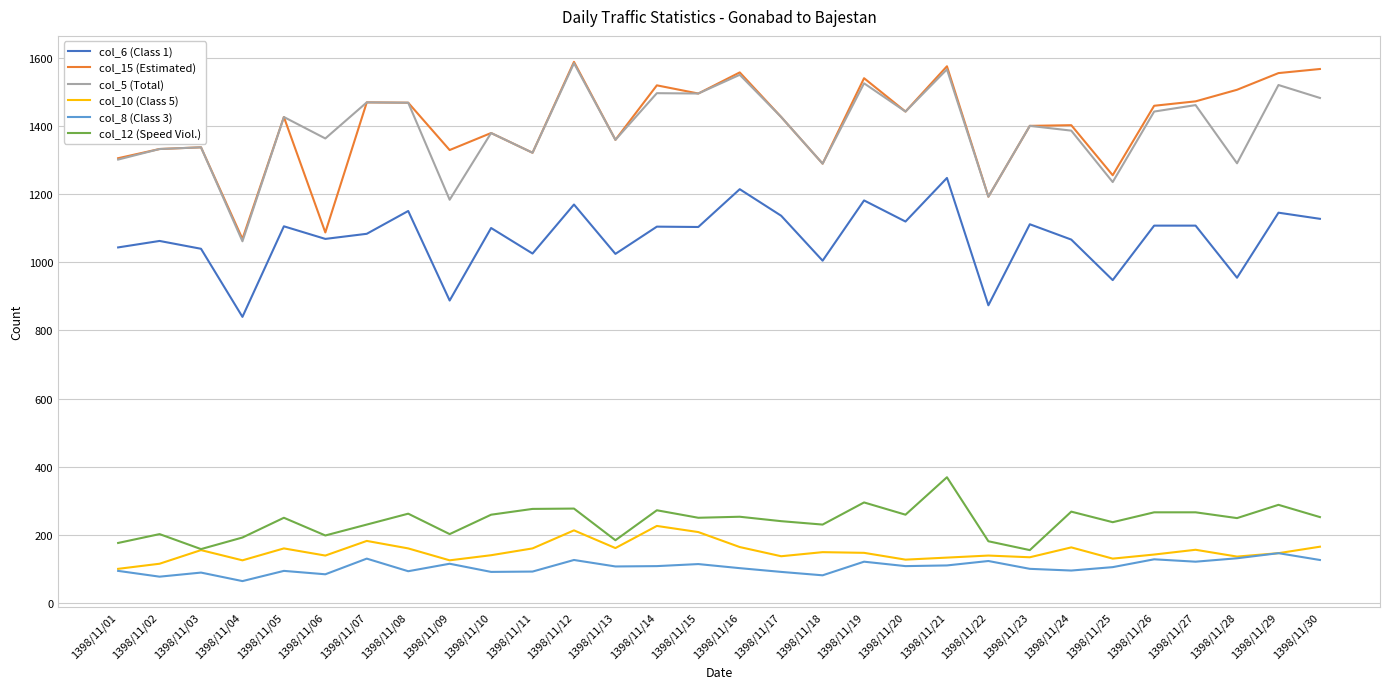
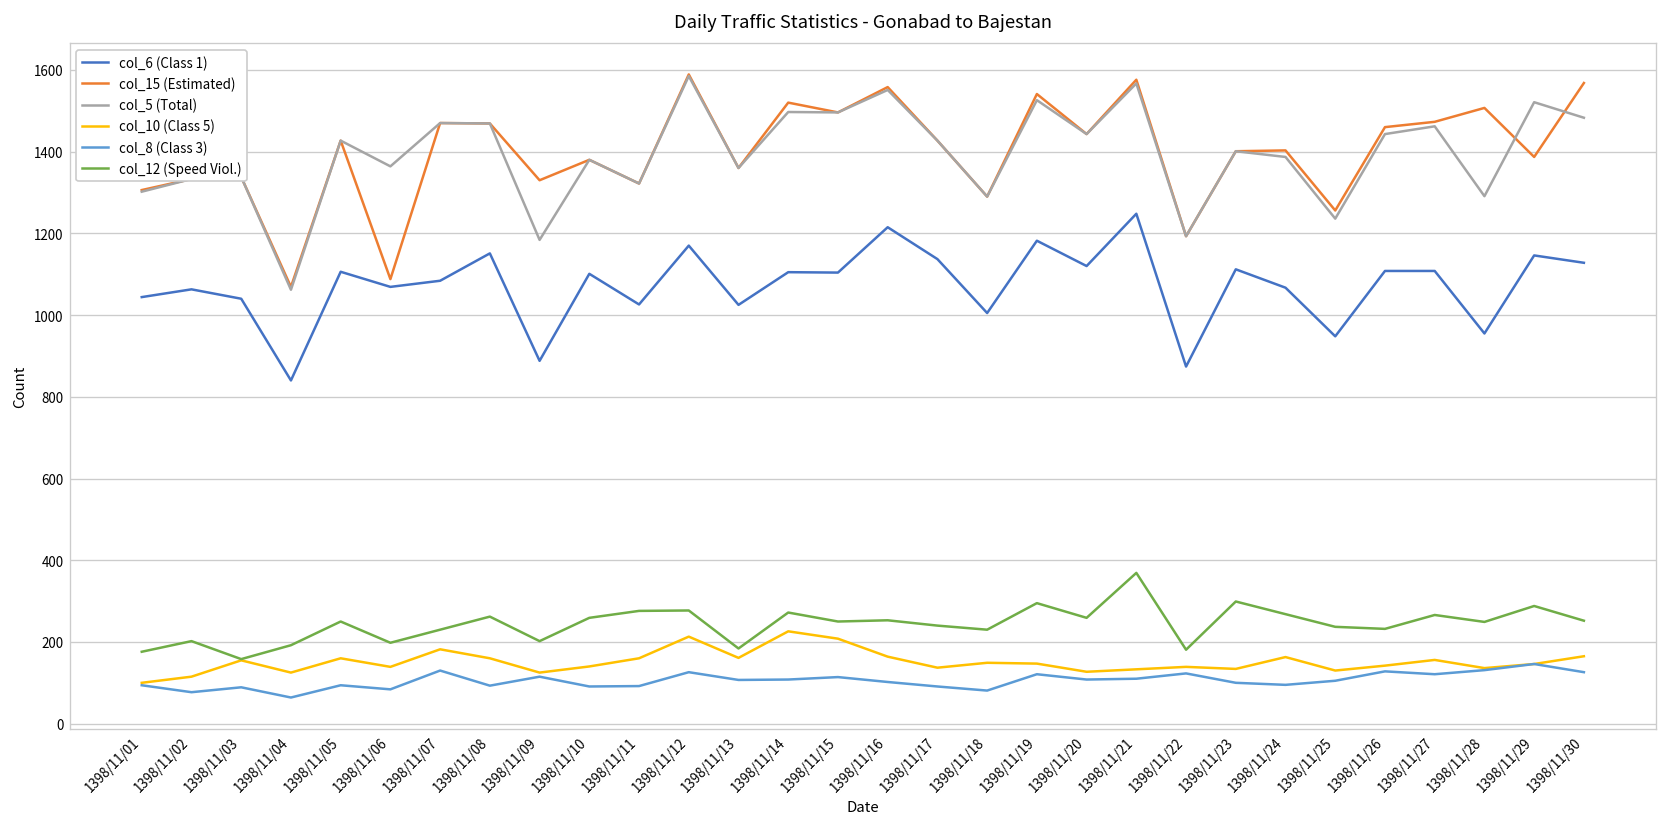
  {
    "col_15 (Estimated)": {
      "1398/11/06": 1090,
      "1398/11/09": 1330,
      "1398/11/14": 1520,
      "1398/11/19": 1540,
      "1398/11/21": 1580,
      "1398/11/24": 1400,
      "1398/11/25": 1260,
      "1398/11/26": 1460,
      "1398/11/27": 1470,
      "1398/11/28": 1510,
-     "1398/11/29": 1560,
+     "1398/11/29": 1390,
      "1398/11/30": 1570
    },
    "col_5 (Total)": {
      "1398/11/06": 1360,
      "1398/11/09": 1180,
      "1398/11/14": 1500,
      "1398/11/19": 1530,
      "1398/11/21": 1570,
      "1398/11/24": 1390,
      "1398/11/25": 1240,
      "1398/11/26": 1440,
      "1398/11/27": 1460,
      "1398/11/28": 1290,
      "1398/11/29": 1520,
      "1398/11/30": 1480
    },
    "col_10 (Class 5)": {
      "1398/11/02": 120,
      "1398/11/04": 130,
      "1398/11/05": 160,
      "1398/11/06": 140,
      "1398/11/07": 180,
      "1398/11/08": 160,
      "1398/11/09": 130,
      "1398/11/10": 140,
      "1398/11/11": 160,
      "1398/11/12": 210,
      "1398/11/13": 160,
      "1398/11/14": 230,
      "1398/11/15": 210,
      "1398/11/16": 160,
      "1398/11/17": 140,
      "1398/11/18": 150,
      "1398/11/19": 150,
      "1398/11/20": 130,
      "1398/11/21": 130,
      "1398/11/22": 140,
      "1398/11/23": 130,
      "1398/11/24": 160,
      "1398/11/25": 130,
      "1398/11/26": 140,
      "1398/11/27": 160,
      "1398/11/30": 170
    },
    "col_12 (Speed Viol.)": {
      "1398/11/01": 180,
      "1398/11/02": 200,
      "1398/11/04": 190,
      "1398/11/05": 250,
      "1398/11/06": 200,
      "1398/11/07": 230,
      "1398/11/08": 260,
      "1398/11/09": 200,
      "1398/11/10": 260,
      "1398/11/11": 280,
      "1398/11/12": 280,
      "1398/11/13": 180,
      "1398/11/14": 270,
      "1398/11/15": 250,
      "1398/11/16": 250,
      "1398/11/17": 240,
      "1398/11/18": 230,
      "1398/11/19": 300,
      "1398/11/20": 260,
      "1398/11/21": 370,
      "1398/11/22": 180,
-     "1398/11/23": 160,
+     "1398/11/23": 300,
      "1398/11/24": 270,
      "1398/11/25": 240,
-     "1398/11/26": 270,
+     "1398/11/26": 230,
      "1398/11/27": 270,
      "1398/11/28": 250,
      "1398/11/29": 290,
      "1398/11/30": 250
    }
  }
